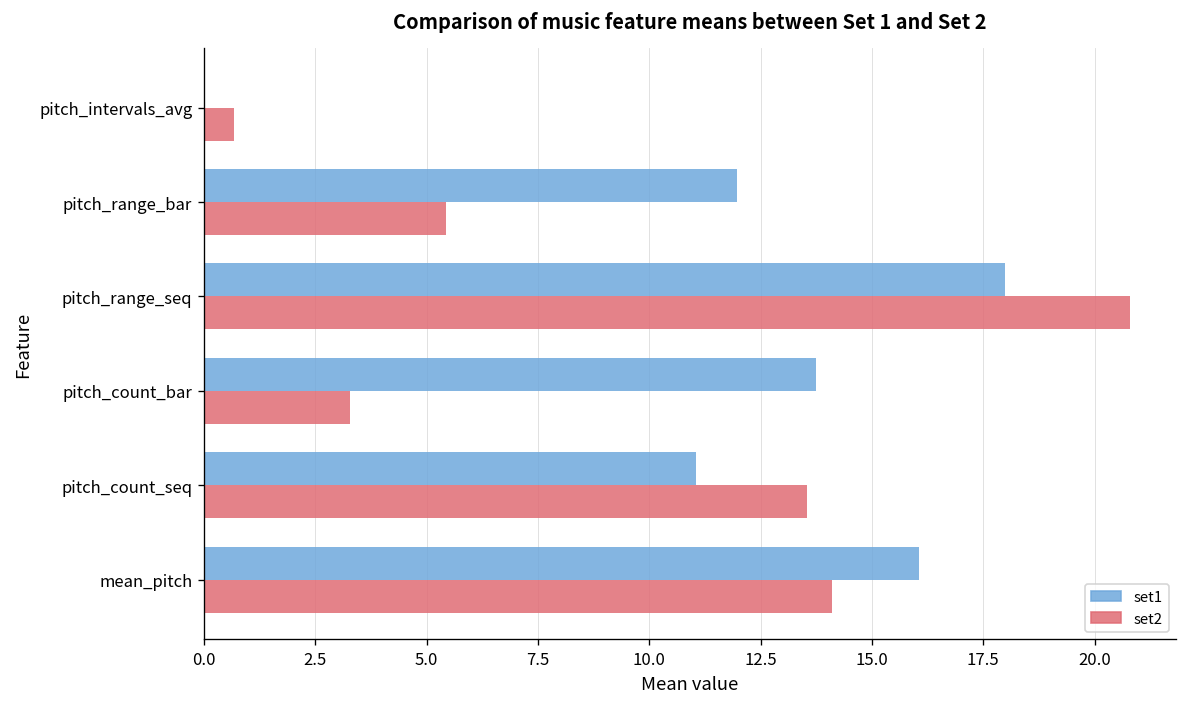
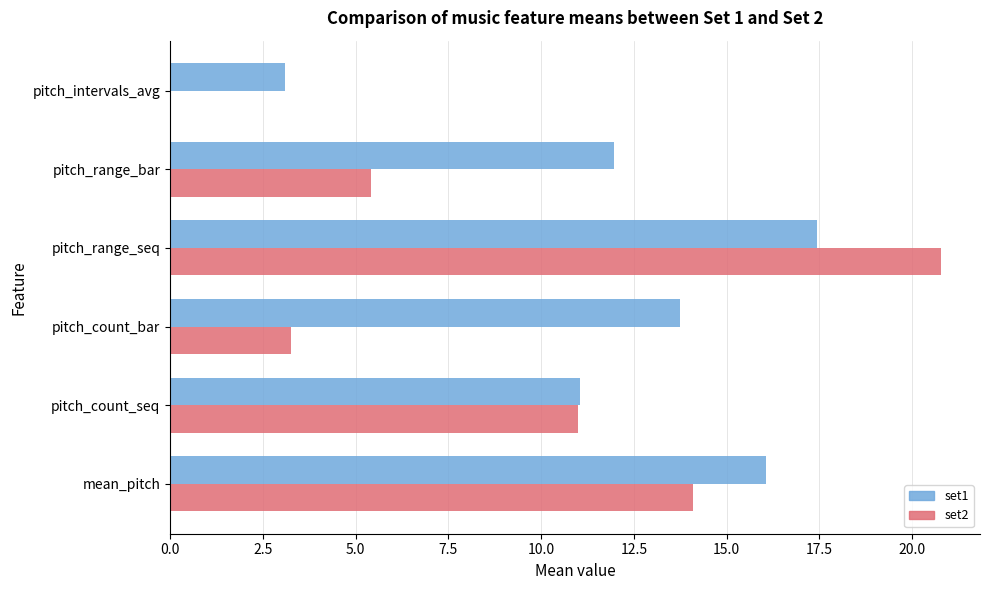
  {
    "set1": {
-     "pitch_intervals_avg": 0.0,
+     "pitch_intervals_avg": 3.1,
      "pitch_range_bar": 12.0,
-     "pitch_range_seq": 18.0,
+     "pitch_range_seq": 17.4,
      "pitch_count_bar": 13.7,
      "pitch_count_seq": 11.0,
      "mean_pitch": 16.1
    },
    "set2": {
-     "pitch_intervals_avg": 0.7,
+     "pitch_intervals_avg": 0.0,
      "pitch_range_bar": 5.4,
      "pitch_range_seq": 20.8,
      "pitch_count_bar": 3.3,
-     "pitch_count_seq": 13.6,
+     "pitch_count_seq": 11.0,
      "mean_pitch": 14.1
    }
  }
